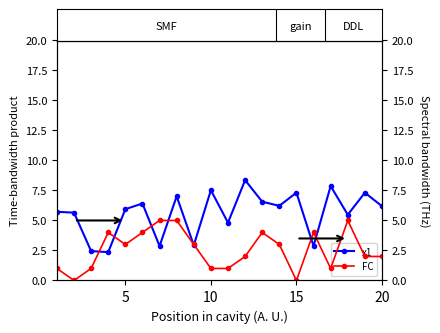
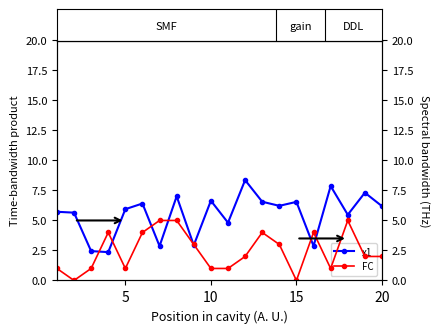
  {
    "x1": {
      "5": 5.9,
-     "10": 7.5,
-     "15": 7.3,
+     "10": 6.6,
+     "15": 6.5,
      "20": 6.2
    },
    "FC": {
-     "5": 3,
+     "5": 1,
      "10": 1,
      "15": 0,
      "20": 2
    }
  }
